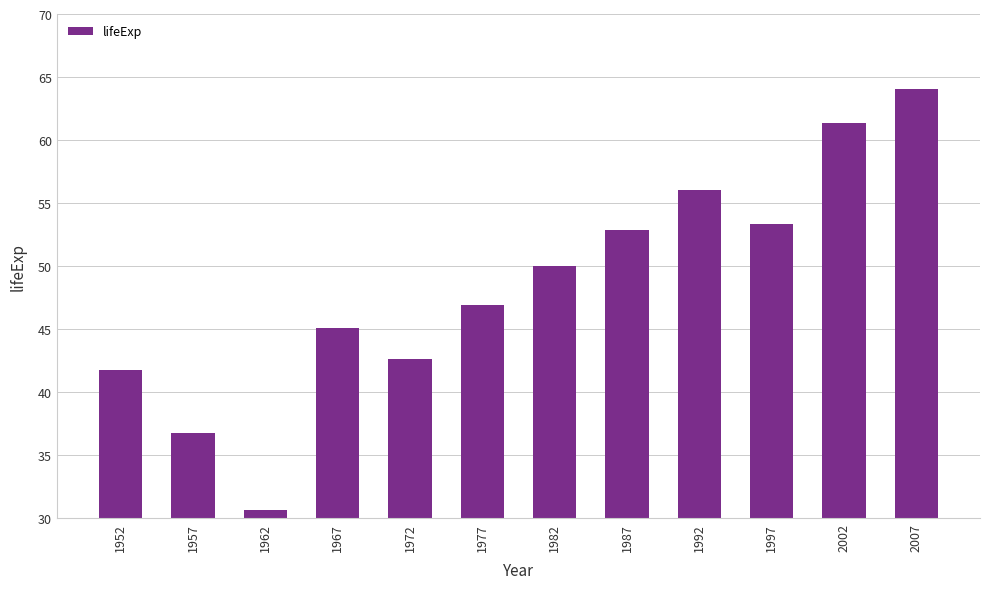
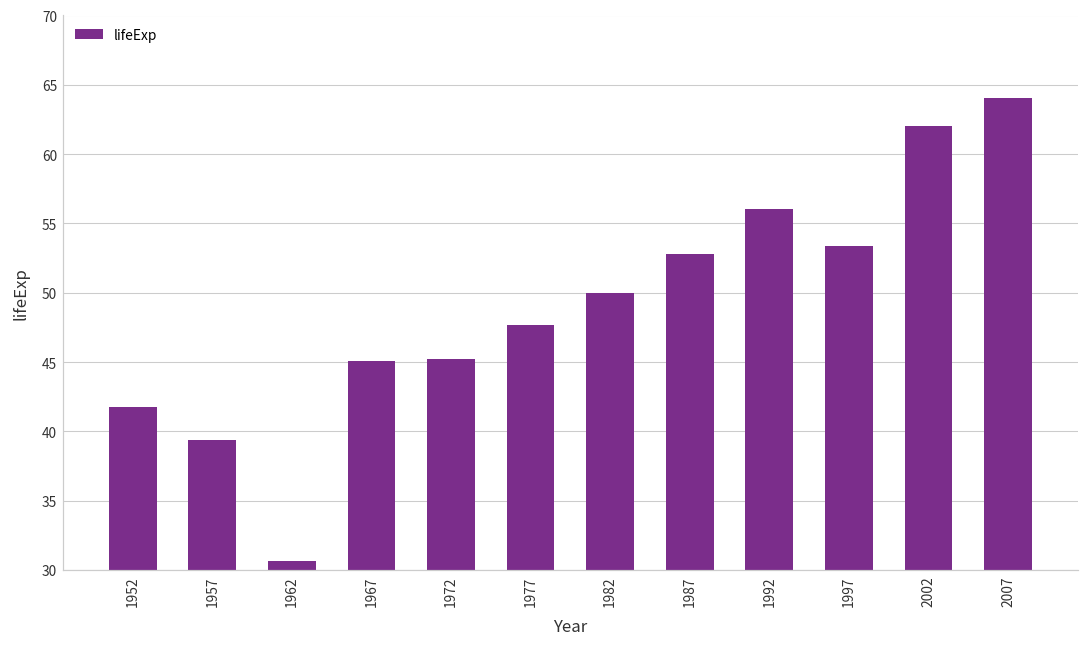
  {
    "1952": 41.7,
-   "1957": 36.7,
+   "1957": 39.3,
    "1962": 30.6,
    "1967": 45.1,
-   "1972": 42.6,
-   "1977": 46.9,
+   "1972": 45.3,
+   "1977": 47.7,
    "1982": 50.0,
    "1987": 52.8,
    "1992": 56.0,
    "1997": 53.3,
-   "2002": 61.3,
+   "2002": 62.0,
    "2007": 64.1
  }
